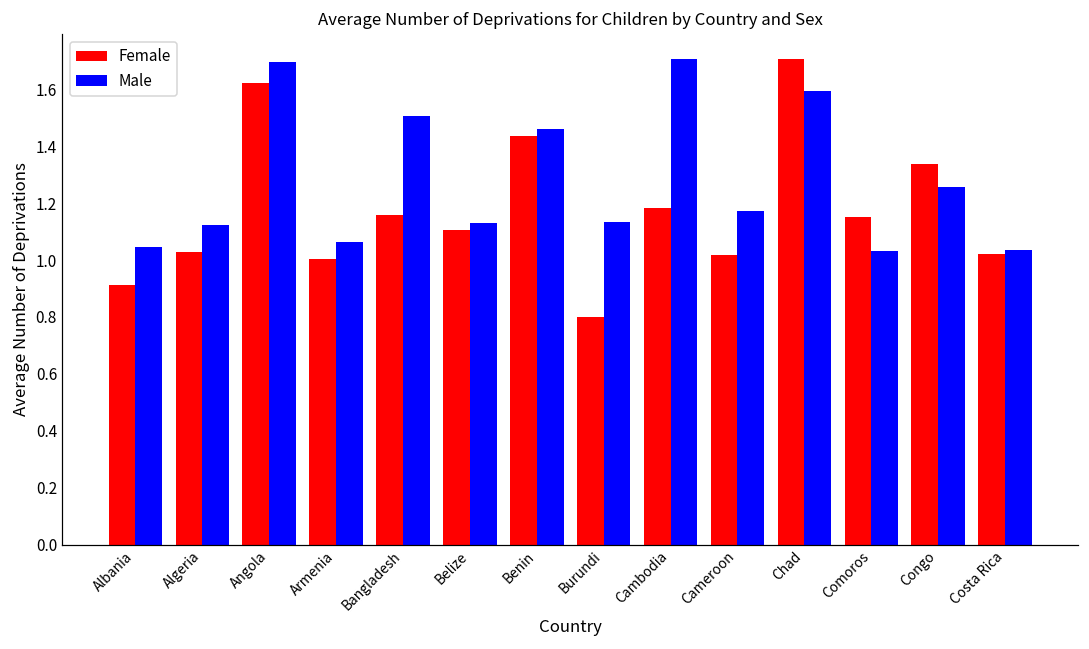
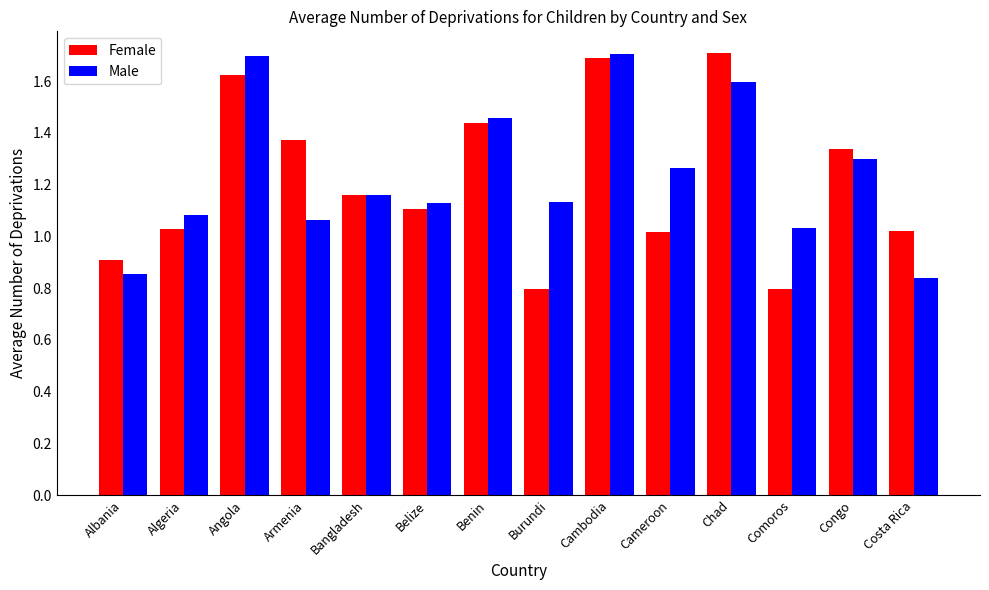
  {
    "Female": {
      "Albania": 0.91,
      "Algeria": 1.03,
      "Angola": 1.62,
-     "Armenia": 1.00,
+     "Armenia": 1.37,
      "Bangladesh": 1.16,
      "Belize": 1.10,
      "Benin": 1.44,
      "Burundi": 0.80,
-     "Cambodia": 1.18,
+     "Cambodia": 1.69,
      "Cameroon": 1.02,
      "Chad": 1.71,
-     "Comoros": 1.15,
+     "Comoros": 0.80,
      "Congo": 1.34,
      "Costa Rica": 1.02
    },
    "Male": {
-     "Albania": 1.05,
-     "Algeria": 1.12,
+     "Albania": 0.85,
+     "Algeria": 1.08,
      "Angola": 1.70,
      "Armenia": 1.06,
-     "Bangladesh": 1.51,
+     "Bangladesh": 1.16,
      "Belize": 1.13,
      "Benin": 1.46,
      "Burundi": 1.13,
      "Cambodia": 1.71,
-     "Cameroon": 1.17,
+     "Cameroon": 1.27,
      "Chad": 1.60,
      "Comoros": 1.03,
-     "Congo": 1.26,
-     "Costa Rica": 1.03
+     "Congo": 1.30,
+     "Costa Rica": 0.84
    }
  }
